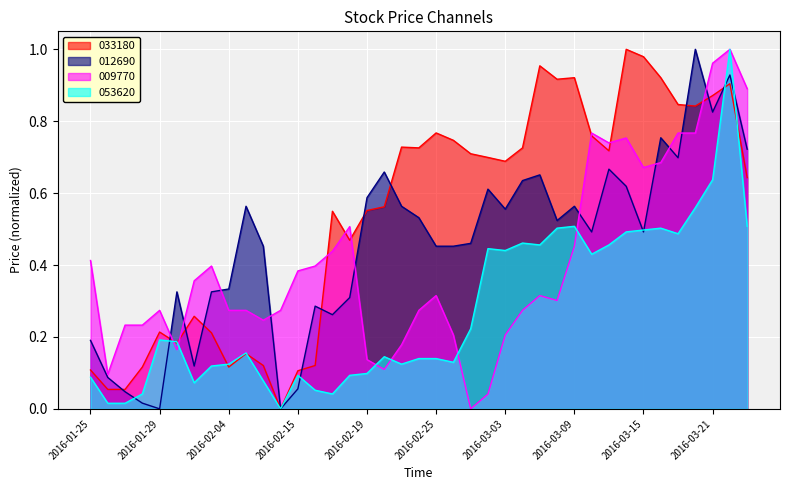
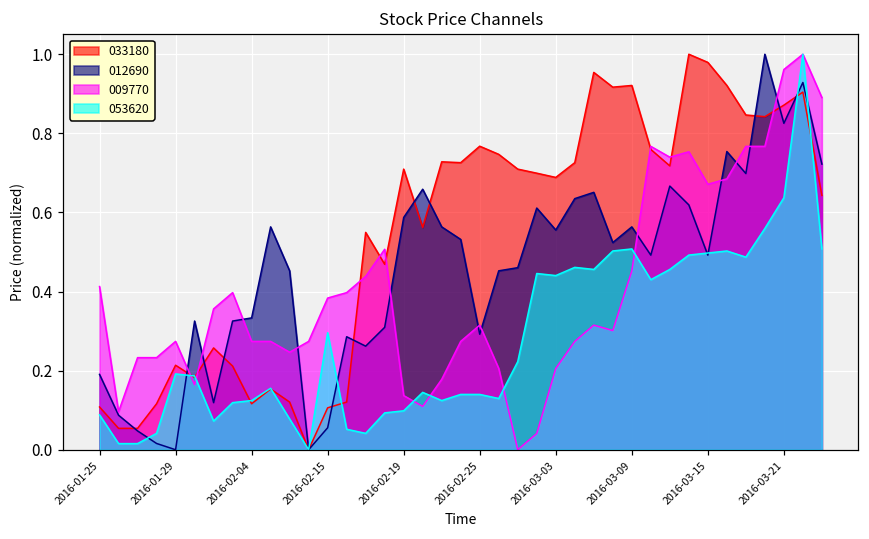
  {
    "033180": {
      "2016-01-25": 0.11,
      "2016-01-29": 0.21,
      "2016-02-04": 0.12,
      "2016-02-15": 0.11,
-     "2016-02-19": 0.55,
+     "2016-02-19": 0.71,
      "2016-02-25": 0.77,
      "2016-03-03": 0.69,
      "2016-03-09": 0.92,
      "2016-03-15": 0.98,
      "2016-03-21": 0.87
    },
    "012690": {
      "2016-01-25": 0.19,
      "2016-01-29": 0.00,
      "2016-02-04": 0.33,
      "2016-02-15": 0.06,
      "2016-02-19": 0.59,
-     "2016-02-25": 0.45,
+     "2016-02-25": 0.29,
      "2016-03-03": 0.56,
      "2016-03-09": 0.56,
      "2016-03-21": 0.83
    },
    "009770": {
      "2016-01-25": 0.41,
      "2016-01-29": 0.27,
      "2016-02-04": 0.27,
      "2016-02-15": 0.38,
      "2016-02-19": 0.14,
      "2016-02-25": 0.32,
      "2016-03-03": 0.21,
      "2016-03-09": 0.45,
      "2016-03-15": 0.67,
      "2016-03-21": 0.96
    },
    "053620": {
      "2016-01-25": 0.09,
      "2016-01-29": 0.19,
      "2016-02-04": 0.12,
-     "2016-02-15": 0.09,
+     "2016-02-15": 0.30,
      "2016-02-19": 0.10,
      "2016-02-25": 0.14,
      "2016-03-03": 0.44,
      "2016-03-09": 0.51,
      "2016-03-21": 0.64
    }
  }
